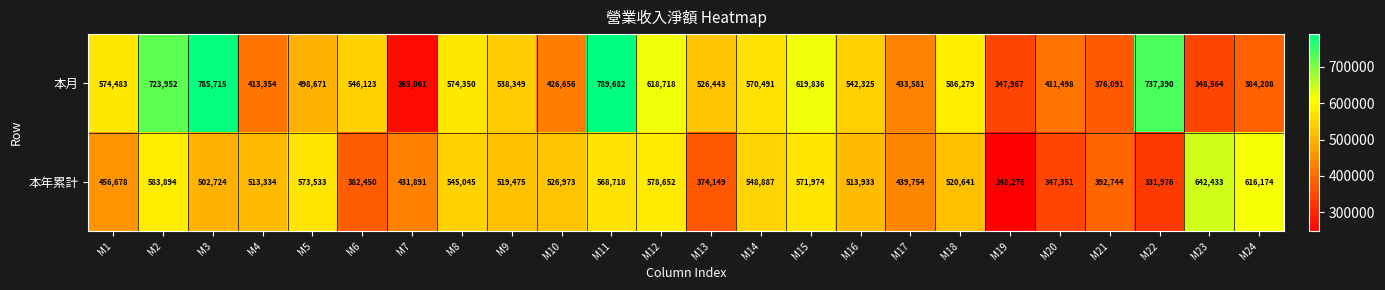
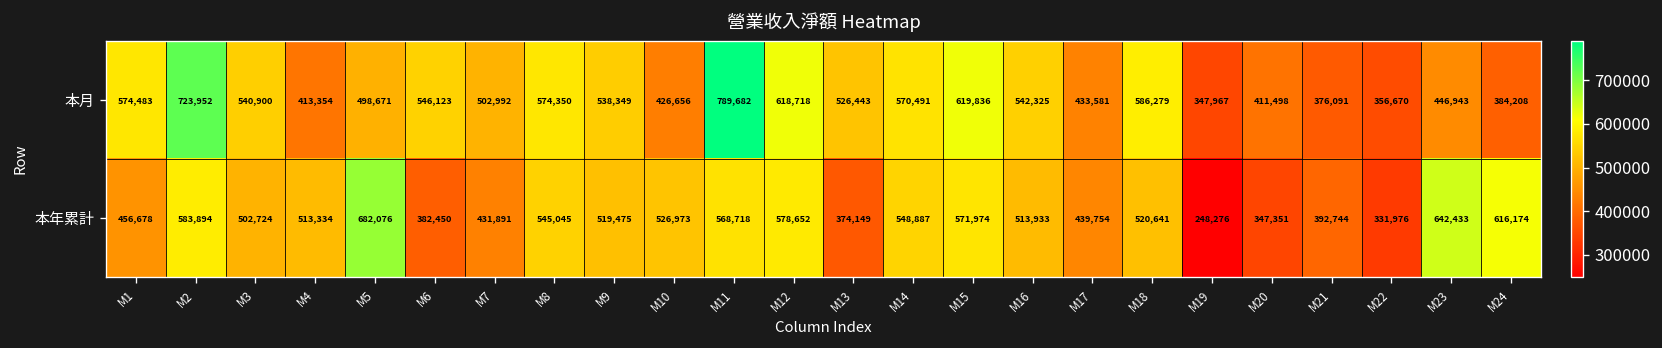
  {
    "本月": {
      "M1": "574,483",
      "M2": "723,952",
-     "M3": "785,715",
+     "M3": "540,900",
      "M4": "413,354",
      "M5": "498,671",
      "M6": "546,123",
-     "M7": "265,061",
+     "M7": "502,992",
      "M8": "574,350",
      "M9": "538,349",
      "M10": "426,656",
      "M11": "789,682",
      "M12": "618,718",
      "M13": "526,443",
      "M14": "570,491",
      "M15": "619,836",
      "M16": "542,325",
      "M17": "433,581",
      "M18": "586,279",
      "M19": "347,967",
      "M20": "411,498",
      "M21": "376,091",
-     "M22": "737,390",
-     "M23": "348,564",
+     "M22": "356,670",
+     "M23": "446,943",
      "M24": "384,208"
    },
    "本年累計": {
      "M1": "456,678",
      "M2": "583,894",
      "M3": "502,724",
      "M4": "513,334",
-     "M5": "573,533",
+     "M5": "682,076",
      "M6": "382,450",
      "M7": "431,891",
      "M8": "545,045",
      "M9": "519,475",
      "M10": "526,973",
      "M11": "568,718",
      "M12": "578,652",
      "M13": "374,149",
      "M14": "548,887",
      "M15": "571,974",
      "M16": "513,933",
      "M17": "439,754",
      "M18": "520,641",
      "M19": "248,276",
      "M20": "347,351",
      "M21": "392,744",
      "M22": "331,976",
      "M23": "642,433",
      "M24": "616,174"
    }
  }
